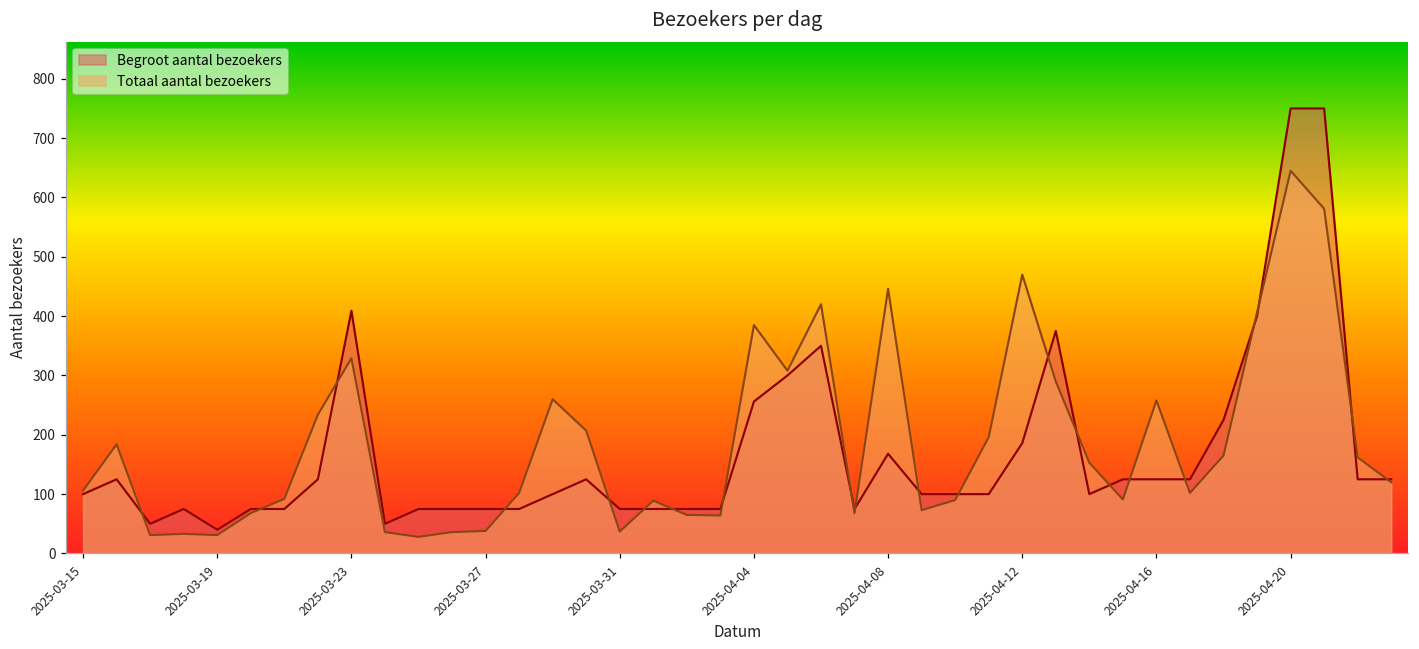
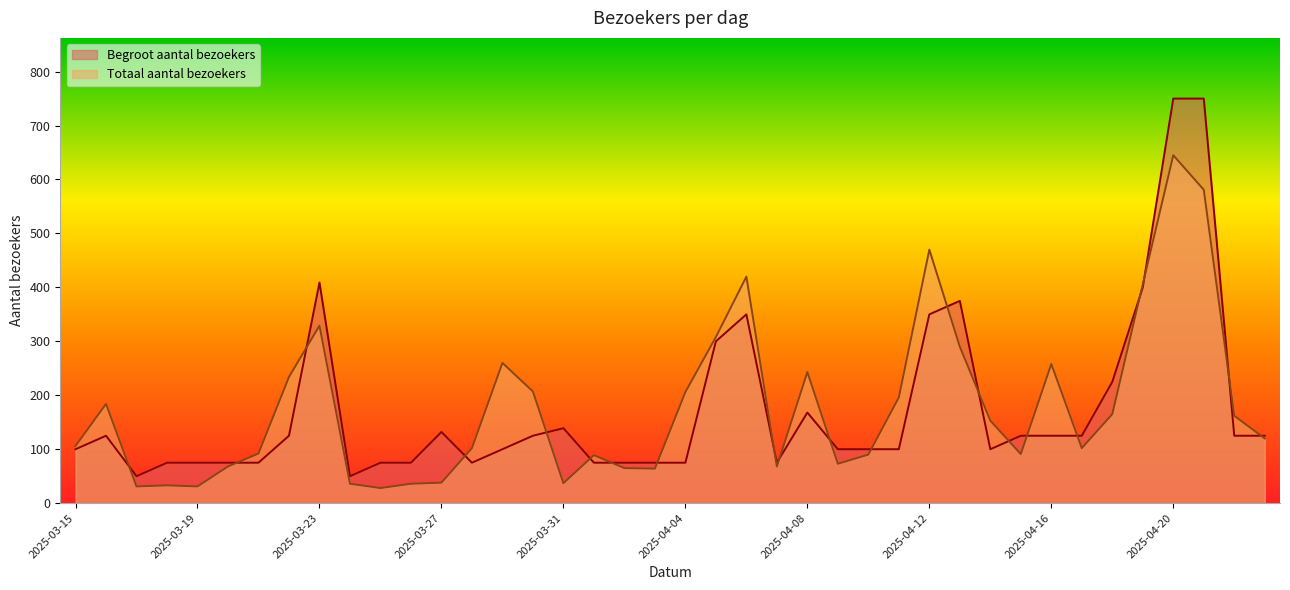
  {
    "Begroot aantal bezoekers": {
      "2025-03-15": 100,
-     "2025-03-19": 40,
+     "2025-03-19": 80,
      "2025-03-23": 410,
-     "2025-03-27": 80,
-     "2025-03-31": 80,
-     "2025-04-04": 260,
+     "2025-03-27": 130,
+     "2025-03-31": 140,
+     "2025-04-04": 80,
      "2025-04-08": 170,
-     "2025-04-12": 190,
+     "2025-04-12": 350,
      "2025-04-16": 130,
      "2025-04-20": 750
    },
    "Totaal aantal bezoekers": {
      "2025-03-15": 110,
      "2025-03-19": 30,
      "2025-03-23": 330,
      "2025-03-27": 40,
      "2025-03-31": 40,
-     "2025-04-04": 390,
-     "2025-04-08": 450,
+     "2025-04-04": 210,
+     "2025-04-08": 240,
      "2025-04-12": 470,
      "2025-04-16": 260,
      "2025-04-20": 650
    }
  }
